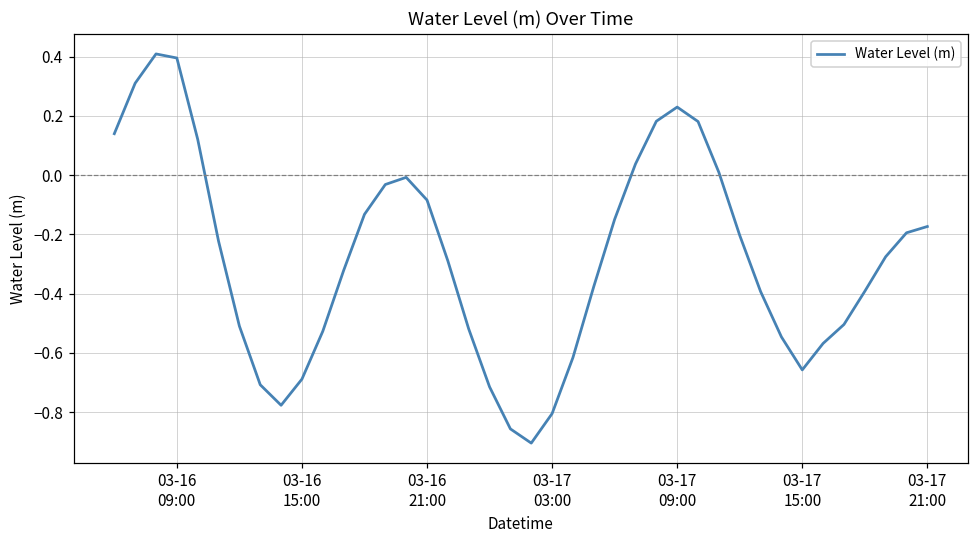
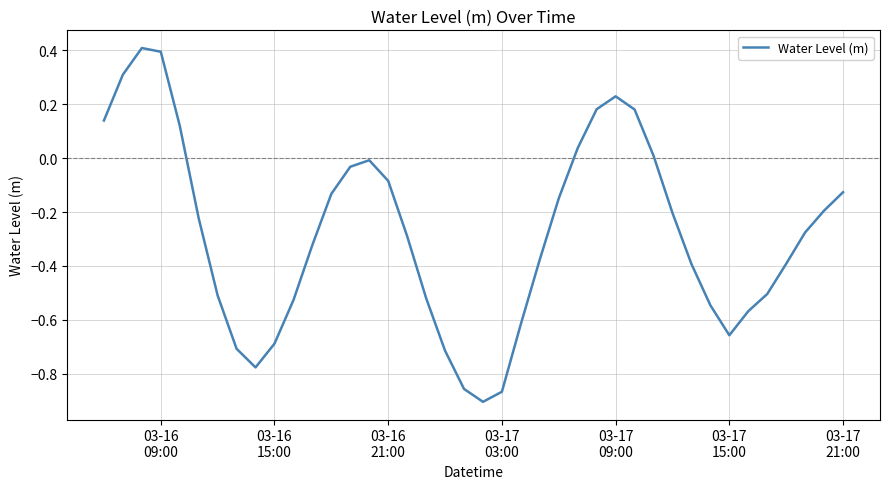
  {
    "03-16 09:00": 0.40,
    "03-16 15:00": -0.69,
    "03-16 21:00": -0.08,
-   "03-17 03:00": -0.80,
+   "03-17 03:00": -0.87,
    "03-17 09:00": 0.23,
    "03-17 15:00": -0.66,
-   "03-17 21:00": -0.17
+   "03-17 21:00": -0.13
  }
